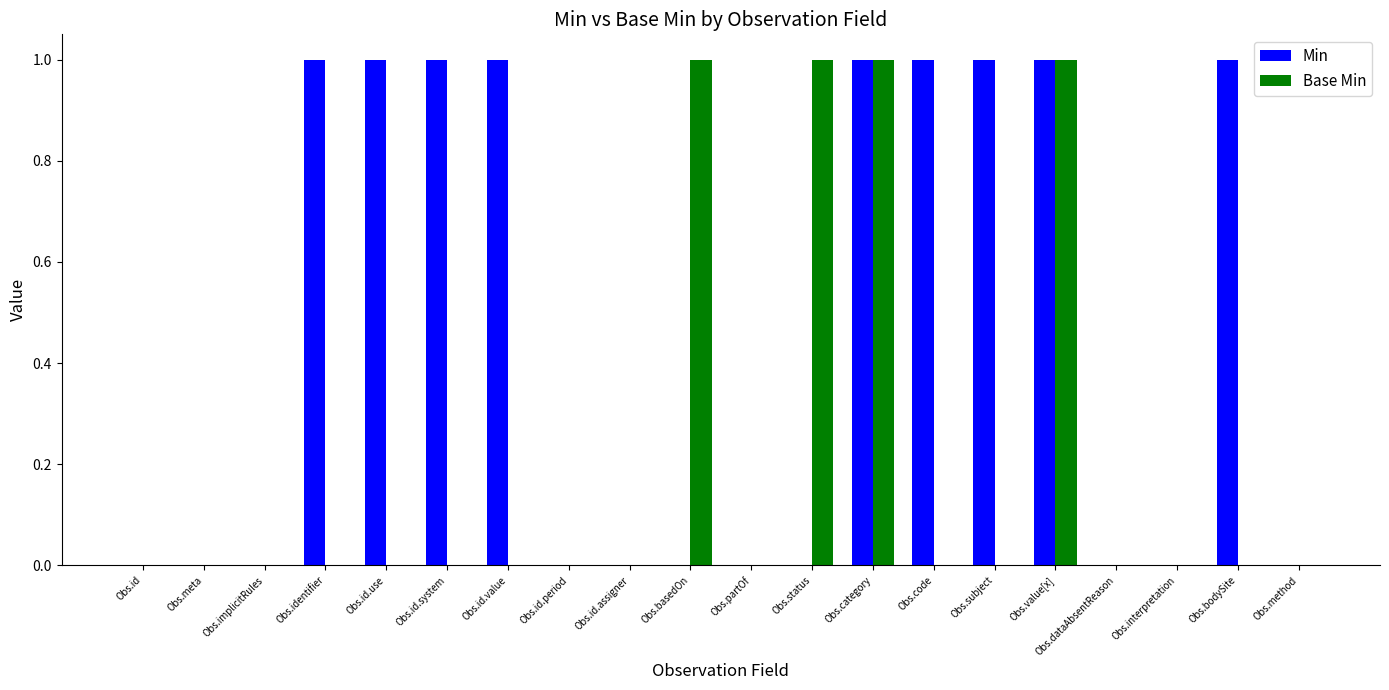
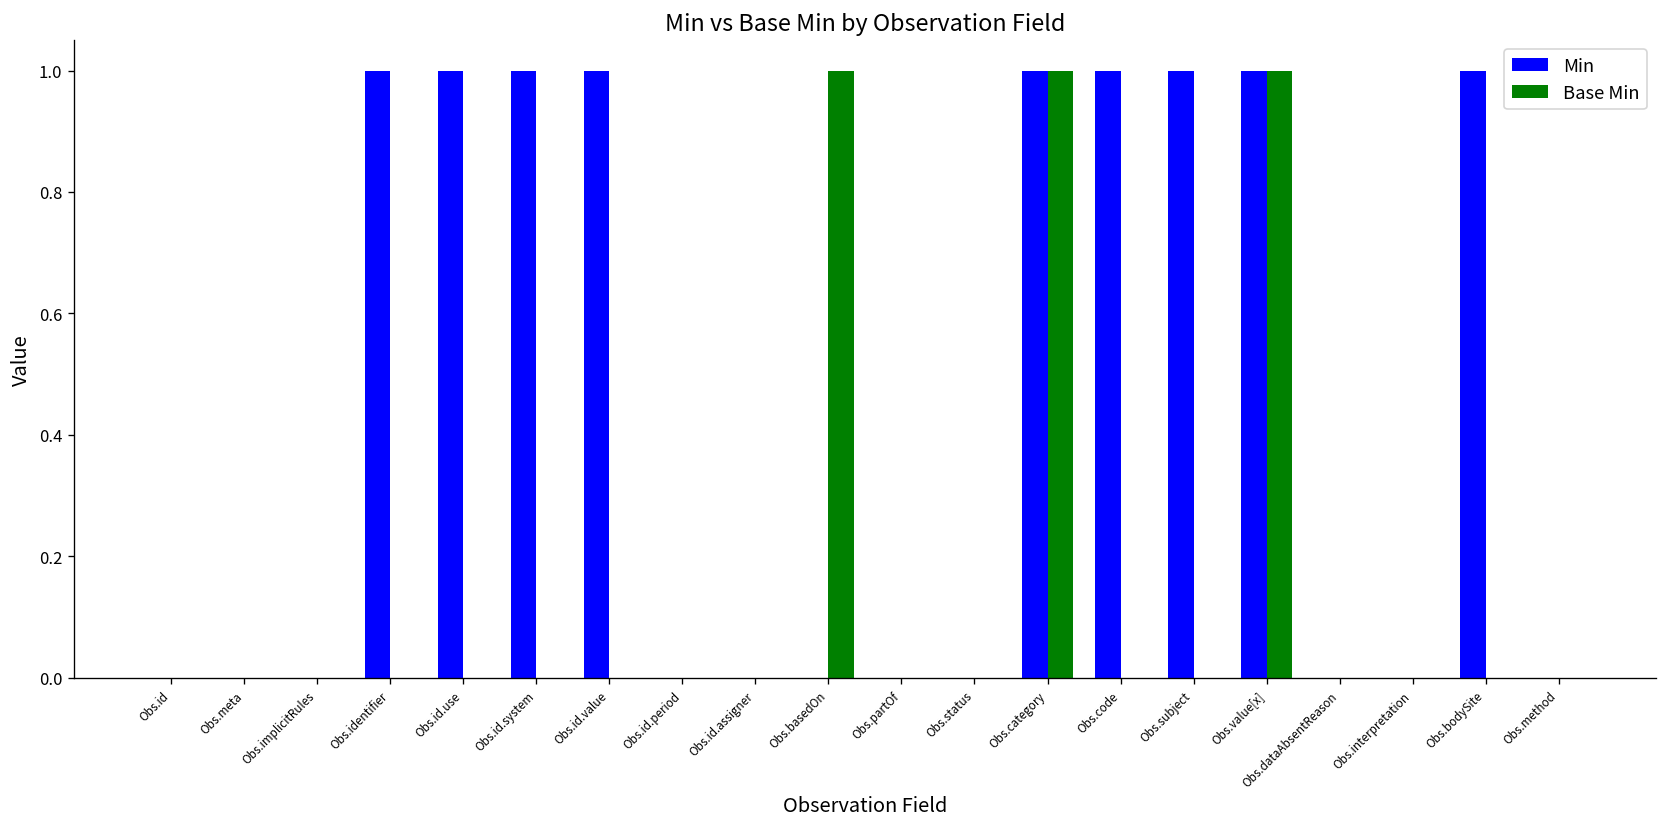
  {
    "Min": {
      "Obs.id": 0,
      "Obs.meta": 0,
      "Obs.implicitRules": 0,
      "Obs.identifier": 1,
      "Obs.id.use": 1,
      "Obs.id.system": 1,
      "Obs.id.value": 1,
      "Obs.id.period": 0,
      "Obs.id.assigner": 0,
      "Obs.basedOn": 0,
      "Obs.partOf": 0,
      "Obs.status": 0,
      "Obs.category": 1,
      "Obs.code": 1,
      "Obs.subject": 1,
      "Obs.value[x]": 1,
      "Obs.dataAbsentReason": 0,
      "Obs.interpretation": 0,
      "Obs.bodySite": 1,
      "Obs.method": 0
    },
    "Base Min": {
      "Obs.id": 0,
      "Obs.meta": 0,
      "Obs.implicitRules": 0,
      "Obs.identifier": 0,
      "Obs.id.use": 0,
      "Obs.id.system": 0,
      "Obs.id.value": 0,
      "Obs.id.period": 0,
      "Obs.id.assigner": 0,
      "Obs.basedOn": 1,
      "Obs.partOf": 0,
-     "Obs.status": 1,
+     "Obs.status": 0,
      "Obs.category": 1,
      "Obs.code": 0,
      "Obs.subject": 0,
      "Obs.value[x]": 1,
      "Obs.dataAbsentReason": 0,
      "Obs.interpretation": 0,
      "Obs.bodySite": 0,
      "Obs.method": 0
    }
  }
